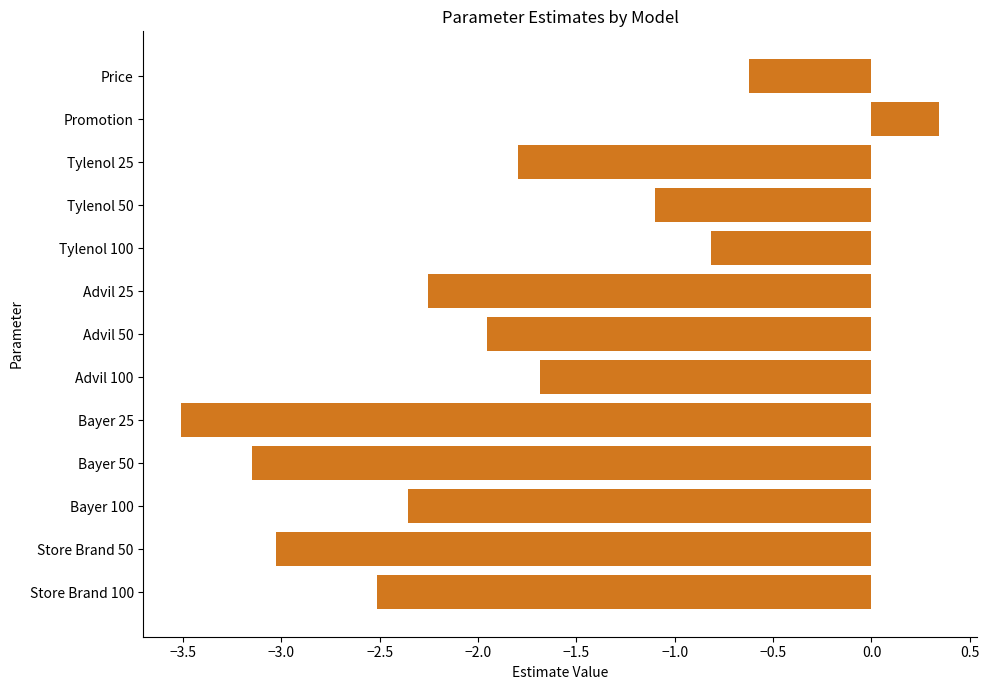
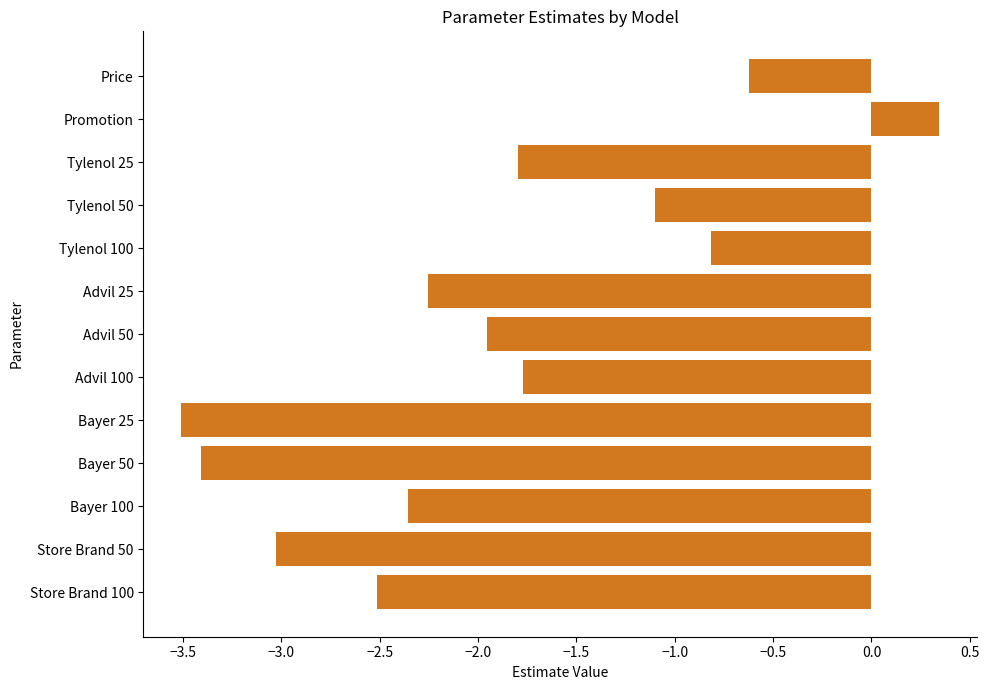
  {
    "Price": -0.62,
    "Promotion": 0.35,
    "Tylenol 25": -1.80,
    "Tylenol 50": -1.10,
    "Tylenol 100": -0.82,
    "Advil 25": -2.26,
    "Advil 50": -1.96,
-   "Advil 100": -1.69,
+   "Advil 100": -1.77,
    "Bayer 25": -3.51,
-   "Bayer 50": -3.15,
+   "Bayer 50": -3.41,
    "Bayer 100": -2.36,
    "Store Brand 50": -3.03,
    "Store Brand 100": -2.52
  }
